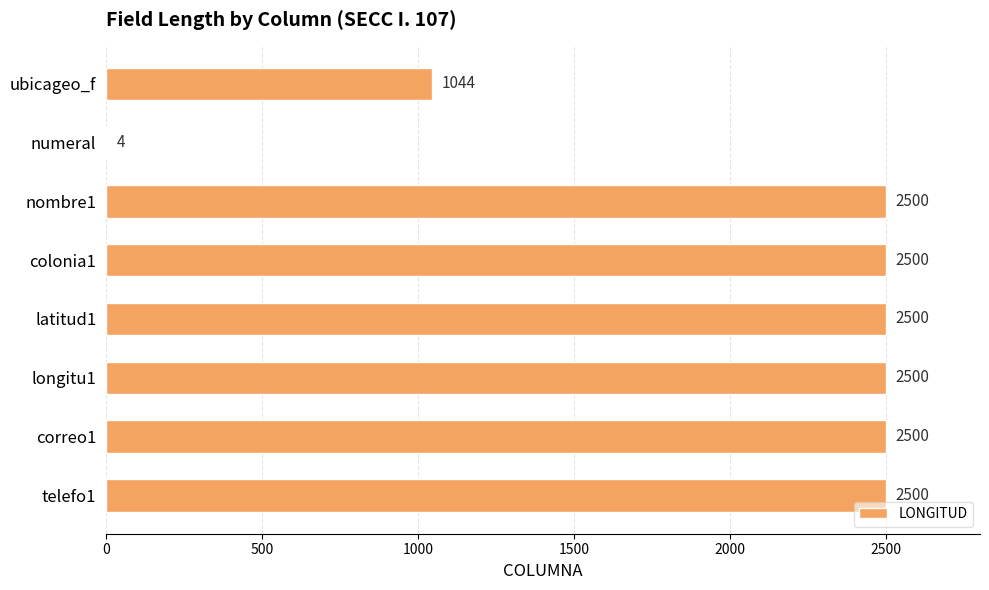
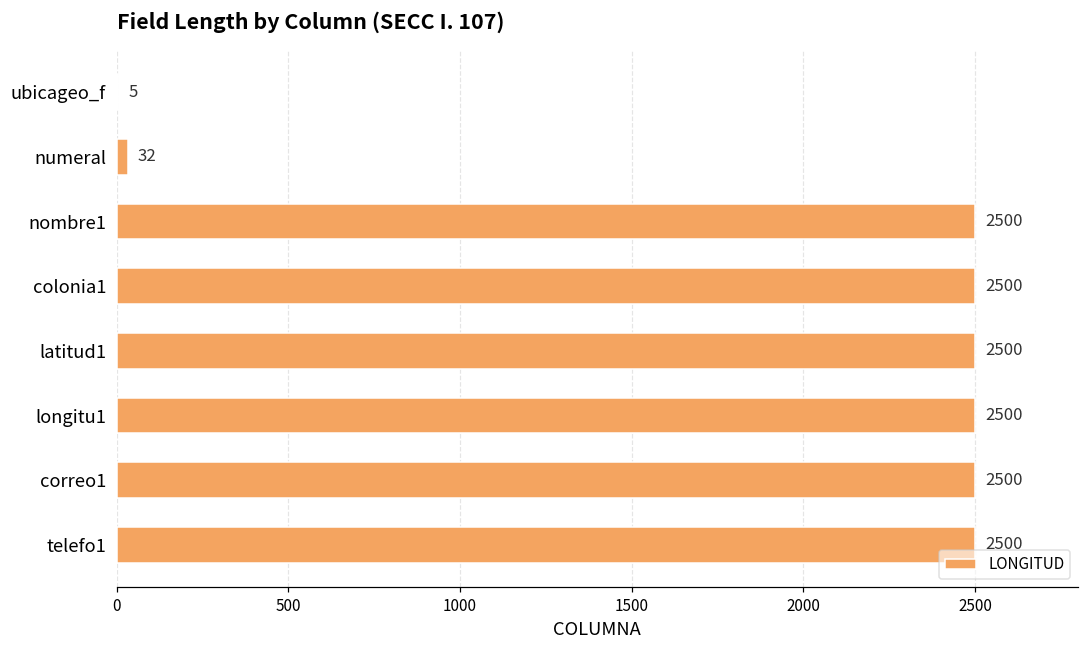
  {
-   "ubicageo_f": 1044,
-   "numeral": 4,
+   "ubicageo_f": 5,
+   "numeral": 32,
    "nombre1": 2500,
    "colonia1": 2500,
    "latitud1": 2500,
    "longitu1": 2500,
    "correo1": 2500
  }
